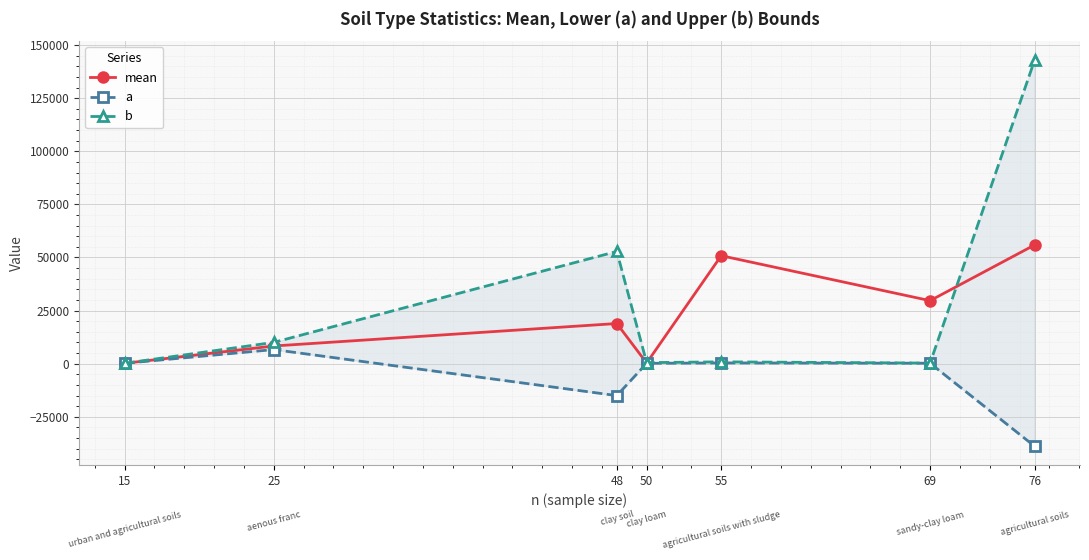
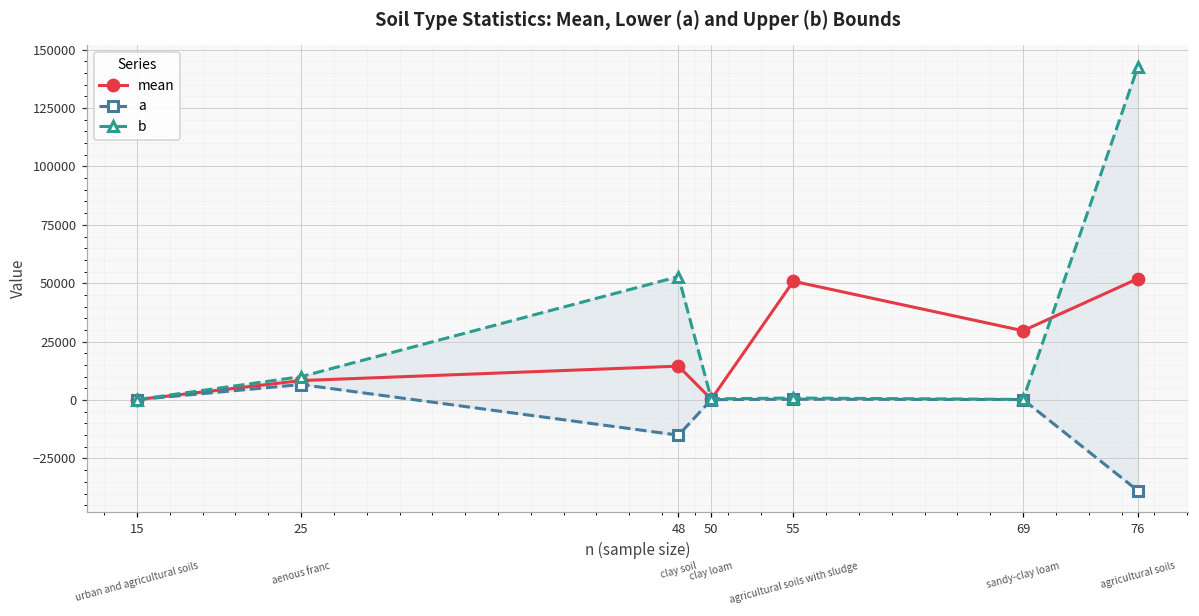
  {
    "mean": {
      "25": 8000,
-     "48": 19000,
+     "48": 15000,
      "55": 51000,
      "69": 30000,
-     "76": 56000
+     "76": 52000
    }
  }
